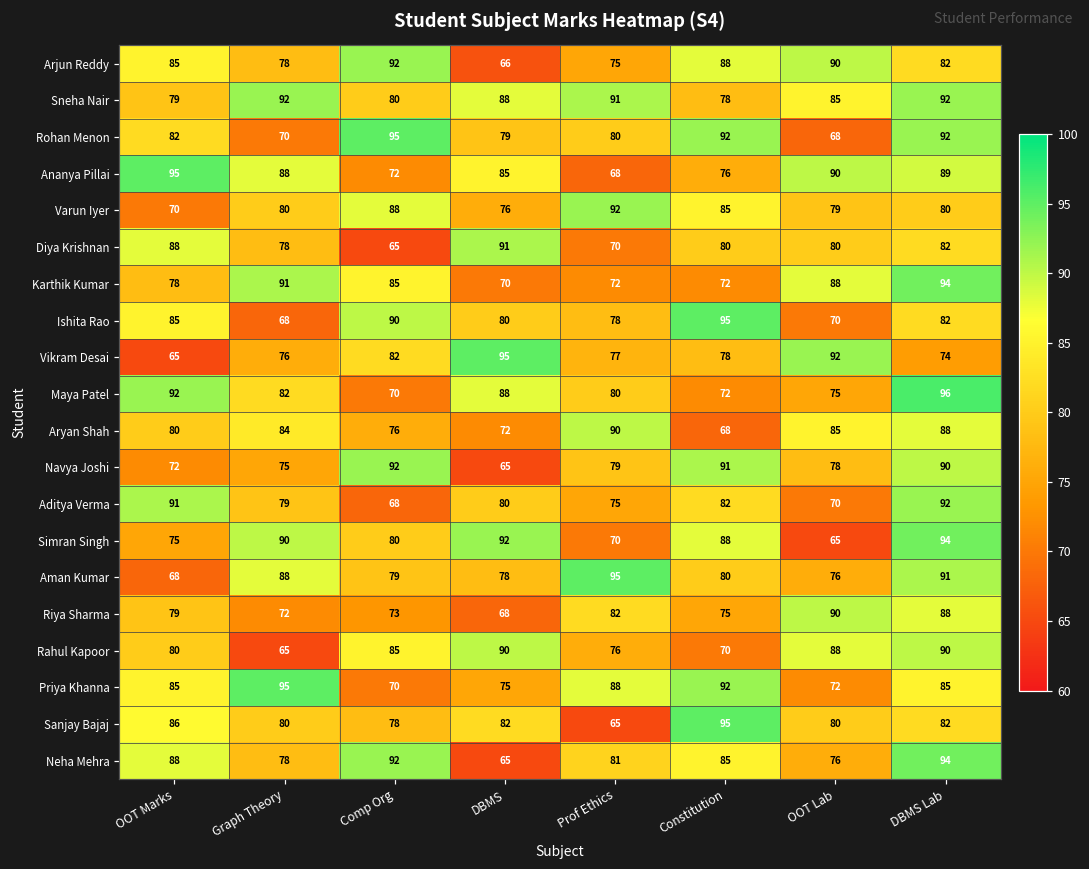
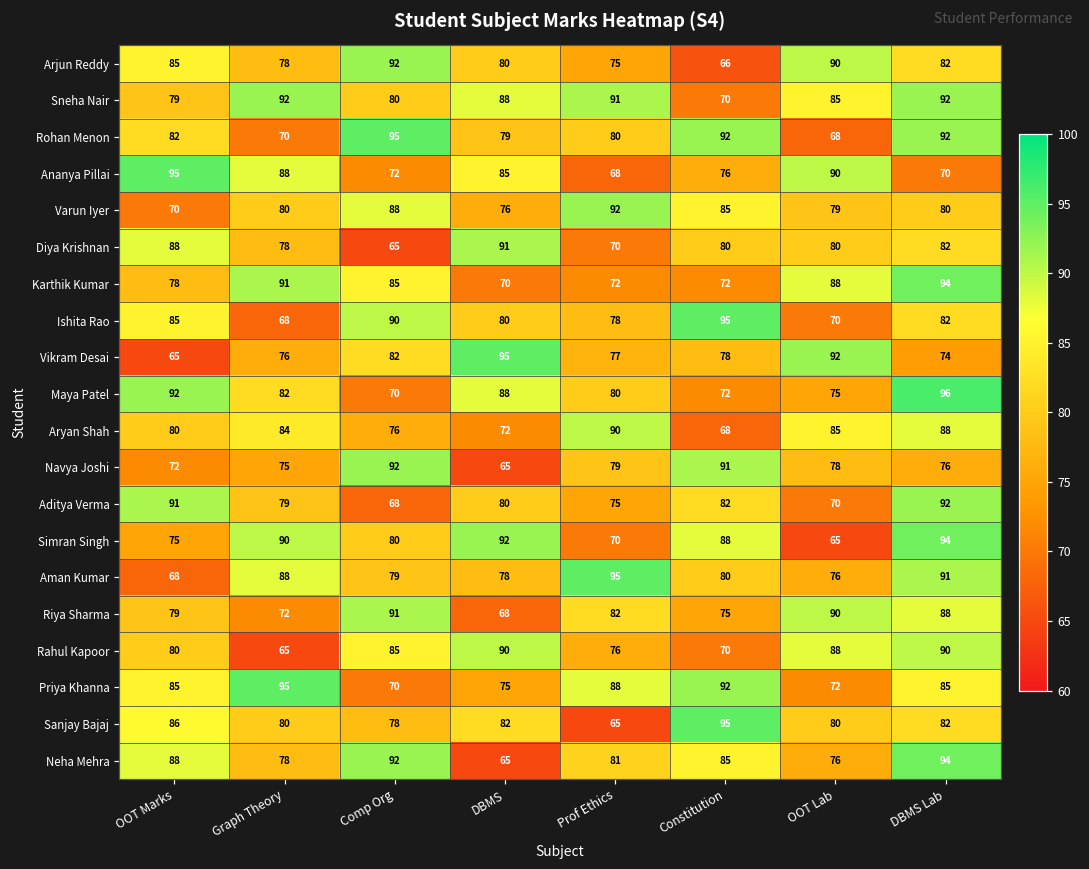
  {
    "Arjun Reddy": {
      "OOT Marks": 85,
      "Graph Theory": 78,
      "Comp Org": 92,
-     "DBMS": 66,
+     "DBMS": 80,
      "Prof Ethics": 75,
-     "Constitution": 88,
+     "Constitution": 66,
      "OOT Lab": 90,
      "DBMS Lab": 82
    },
    "Sneha Nair": {
      "OOT Marks": 79,
      "Graph Theory": 92,
      "Comp Org": 80,
      "DBMS": 88,
      "Prof Ethics": 91,
-     "Constitution": 78,
+     "Constitution": 70,
      "OOT Lab": 85,
      "DBMS Lab": 92
    },
    "Rohan Menon": {
      "OOT Marks": 82,
      "Graph Theory": 70,
      "Comp Org": 95,
      "DBMS": 79,
      "Prof Ethics": 80,
      "Constitution": 92,
      "OOT Lab": 68,
      "DBMS Lab": 92
    },
    "Ananya Pillai": {
      "OOT Marks": 95,
      "Graph Theory": 88,
      "Comp Org": 72,
      "DBMS": 85,
      "Prof Ethics": 68,
      "Constitution": 76,
      "OOT Lab": 90,
-     "DBMS Lab": 89
+     "DBMS Lab": 70
    },
    "Varun Iyer": {
      "OOT Marks": 70,
      "Graph Theory": 80,
      "Comp Org": 88,
      "DBMS": 76,
      "Prof Ethics": 92,
      "Constitution": 85,
      "OOT Lab": 79,
      "DBMS Lab": 80
    },
    "Diya Krishnan": {
      "OOT Marks": 88,
      "Graph Theory": 78,
      "Comp Org": 65,
      "DBMS": 91,
      "Prof Ethics": 70,
      "Constitution": 80,
      "OOT Lab": 80,
      "DBMS Lab": 82
    },
    "Karthik Kumar": {
      "OOT Marks": 78,
      "Graph Theory": 91,
      "Comp Org": 85,
      "DBMS": 70,
      "Prof Ethics": 72,
      "Constitution": 72,
      "OOT Lab": 88,
      "DBMS Lab": 94
    },
    "Ishita Rao": {
      "OOT Marks": 85,
      "Graph Theory": 68,
      "Comp Org": 90,
      "DBMS": 80,
      "Prof Ethics": 78,
      "Constitution": 95,
      "OOT Lab": 70,
      "DBMS Lab": 82
    },
    "Vikram Desai": {
      "OOT Marks": 65,
      "Graph Theory": 76,
      "Comp Org": 82,
      "DBMS": 95,
      "Prof Ethics": 77,
      "Constitution": 78,
      "OOT Lab": 92,
      "DBMS Lab": 74
    },
    "Maya Patel": {
      "OOT Marks": 92,
      "Graph Theory": 82,
      "Comp Org": 70,
      "DBMS": 88,
      "Prof Ethics": 80,
      "Constitution": 72,
      "OOT Lab": 75,
      "DBMS Lab": 96
    },
    "Aryan Shah": {
      "OOT Marks": 80,
      "Graph Theory": 84,
      "Comp Org": 76,
      "DBMS": 72,
      "Prof Ethics": 90,
      "Constitution": 68,
      "OOT Lab": 85,
      "DBMS Lab": 88
    },
    "Navya Joshi": {
      "OOT Marks": 72,
      "Graph Theory": 75,
      "Comp Org": 92,
      "DBMS": 65,
      "Prof Ethics": 79,
      "Constitution": 91,
      "OOT Lab": 78,
-     "DBMS Lab": 90
+     "DBMS Lab": 76
    },
    "Aditya Verma": {
      "OOT Marks": 91,
      "Graph Theory": 79,
      "Comp Org": 68,
      "DBMS": 80,
      "Prof Ethics": 75,
      "Constitution": 82,
      "OOT Lab": 70,
      "DBMS Lab": 92
    },
    "Simran Singh": {
      "OOT Marks": 75,
      "Graph Theory": 90,
      "Comp Org": 80,
      "DBMS": 92,
      "Prof Ethics": 70,
      "Constitution": 88,
      "OOT Lab": 65,
      "DBMS Lab": 94
    },
    "Aman Kumar": {
      "OOT Marks": 68,
      "Graph Theory": 88,
      "Comp Org": 79,
      "DBMS": 78,
      "Prof Ethics": 95,
      "Constitution": 80,
      "OOT Lab": 76,
      "DBMS Lab": 91
    },
    "Riya Sharma": {
      "OOT Marks": 79,
      "Graph Theory": 72,
-     "Comp Org": 73,
+     "Comp Org": 91,
      "DBMS": 68,
      "Prof Ethics": 82,
      "Constitution": 75,
      "OOT Lab": 90,
      "DBMS Lab": 88
    },
    "Rahul Kapoor": {
      "OOT Marks": 80,
      "Graph Theory": 65,
      "Comp Org": 85,
      "DBMS": 90,
      "Prof Ethics": 76,
      "Constitution": 70,
      "OOT Lab": 88,
      "DBMS Lab": 90
    },
    "Priya Khanna": {
      "OOT Marks": 85,
      "Graph Theory": 95,
      "Comp Org": 70,
      "DBMS": 75,
      "Prof Ethics": 88,
      "Constitution": 92,
      "OOT Lab": 72,
      "DBMS Lab": 85
    },
    "Sanjay Bajaj": {
      "OOT Marks": 86,
      "Graph Theory": 80,
      "Comp Org": 78,
      "DBMS": 82,
      "Prof Ethics": 65,
      "Constitution": 95,
      "OOT Lab": 80,
      "DBMS Lab": 82
    },
    "Neha Mehra": {
      "OOT Marks": 88,
      "Graph Theory": 78,
      "Comp Org": 92,
      "DBMS": 65,
      "Prof Ethics": 81,
      "Constitution": 85,
      "OOT Lab": 76,
      "DBMS Lab": 94
    }
  }
